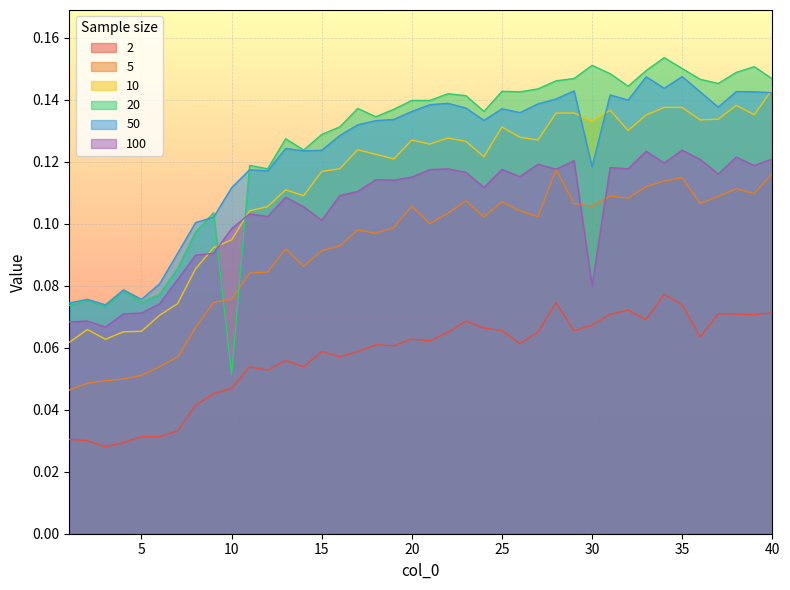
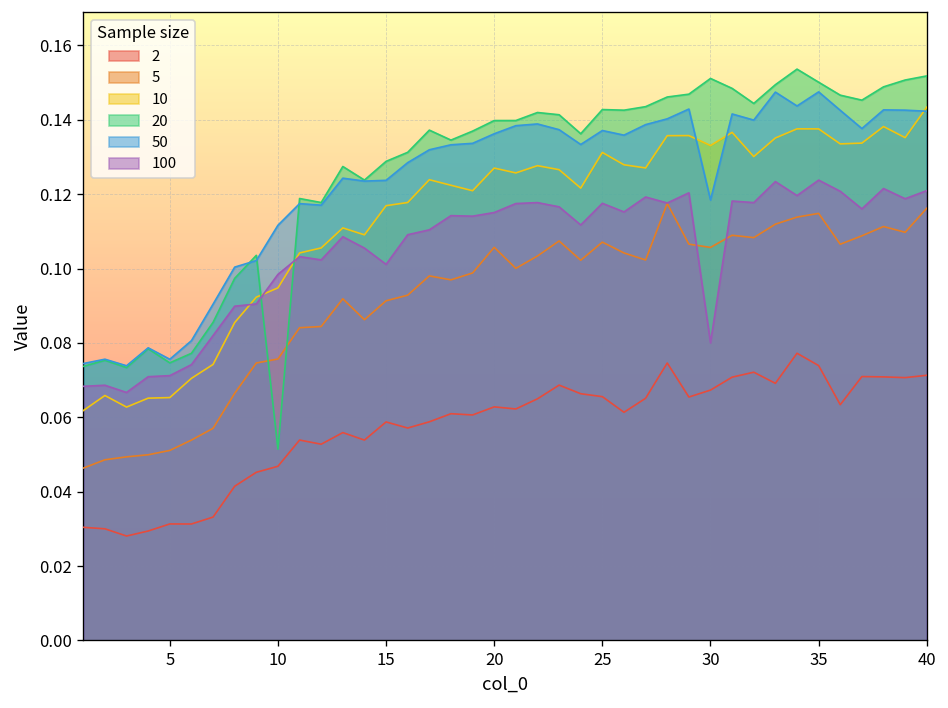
  {
    "20": {
      "5": 0.075,
      "10": 0.051,
      "15": 0.129,
      "20": 0.140,
      "25": 0.143,
      "30": 0.151,
      "35": 0.150,
-     "40": 0.147
+     "40": 0.152
    },
    "50": {
      "5": 0.076,
      "10": 0.112,
      "15": 0.124,
      "20": 0.136,
      "25": 0.137,
      "30": 0.118,
      "35": 0.148,
      "40": 0.142
    },
    "100": {
      "5": 0.071,
      "10": 0.098,
      "15": 0.101,
      "20": 0.115,
      "25": 0.118,
      "30": 0.080,
      "35": 0.124,
      "40": 0.121
    }
  }
